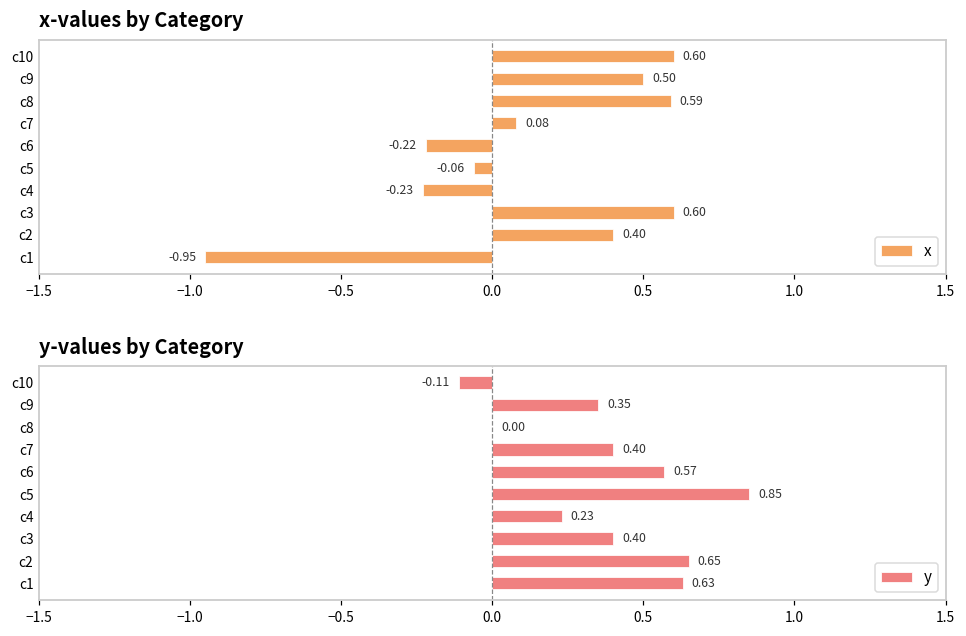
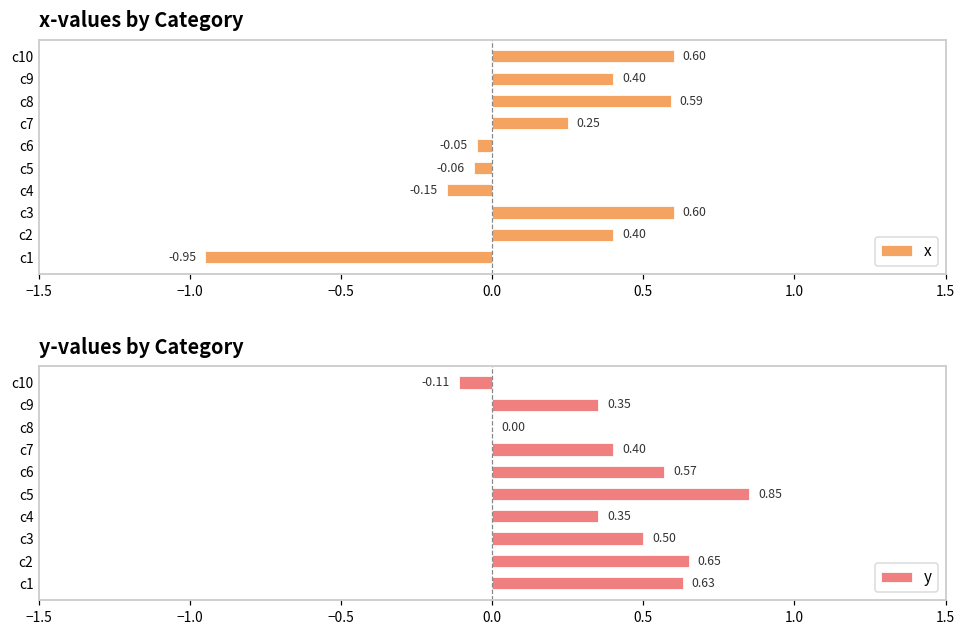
  {
    "x-values by Category": {
      "c10": 0.60,
-     "c9": 0.50,
+     "c9": 0.40,
      "c8": 0.59,
-     "c7": 0.08,
-     "c6": -0.22,
+     "c7": 0.25,
+     "c6": -0.05,
      "c5": -0.06,
-     "c4": -0.23,
+     "c4": -0.15,
      "c3": 0.60,
      "c2": 0.40,
      "c1": -0.95
    },
    "y-values by Category": {
      "c10": -0.11,
      "c9": 0.35,
      "c8": 0.00,
      "c7": 0.40,
      "c6": 0.57,
      "c5": 0.85,
-     "c4": 0.23,
-     "c3": 0.40,
+     "c4": 0.35,
+     "c3": 0.50,
      "c2": 0.65,
      "c1": 0.63
    }
  }
